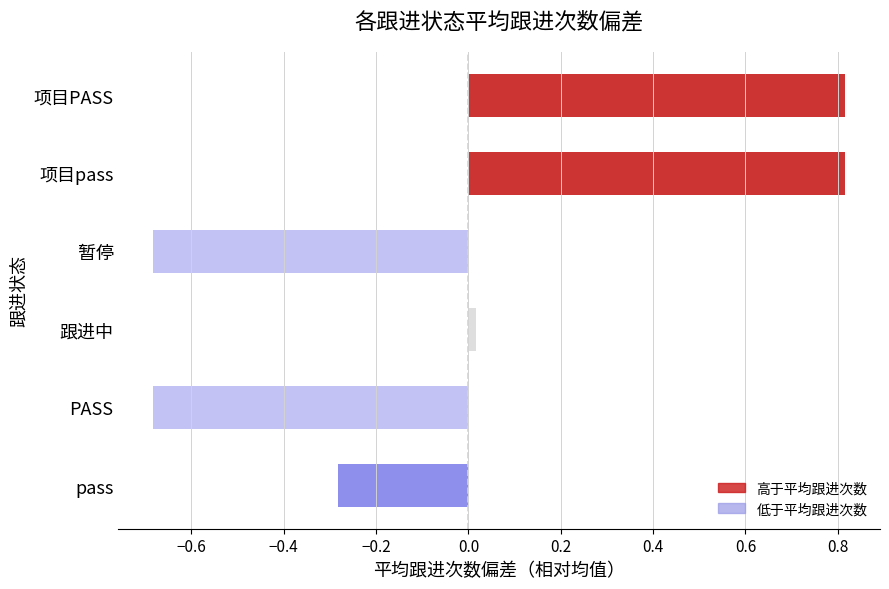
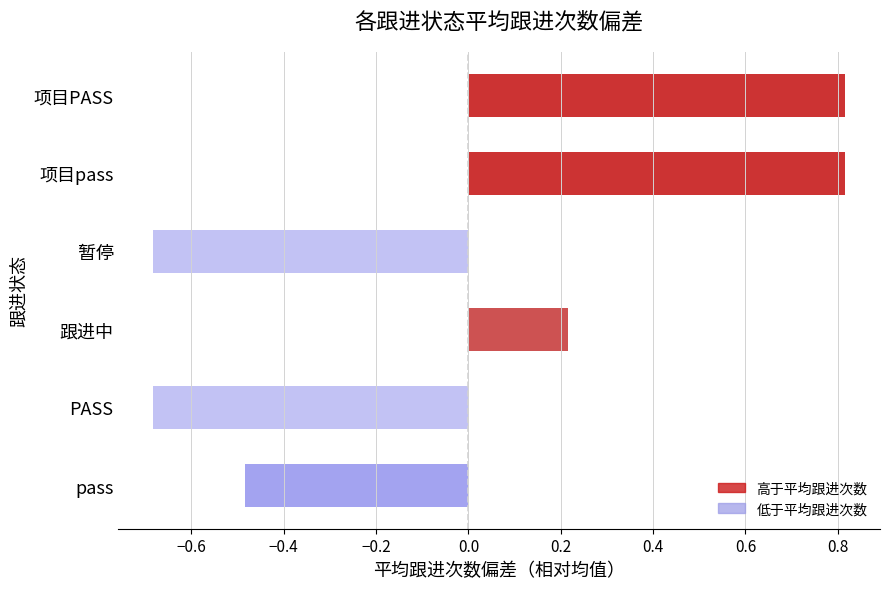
  {
    "项目PASS": 0.82,
    "项目pass": 0.82,
    "暂停": -0.68,
-   "跟进中": 0.02,
+   "跟进中": 0.22,
    "PASS": -0.68,
-   "pass": -0.28
+   "pass": -0.48
  }
